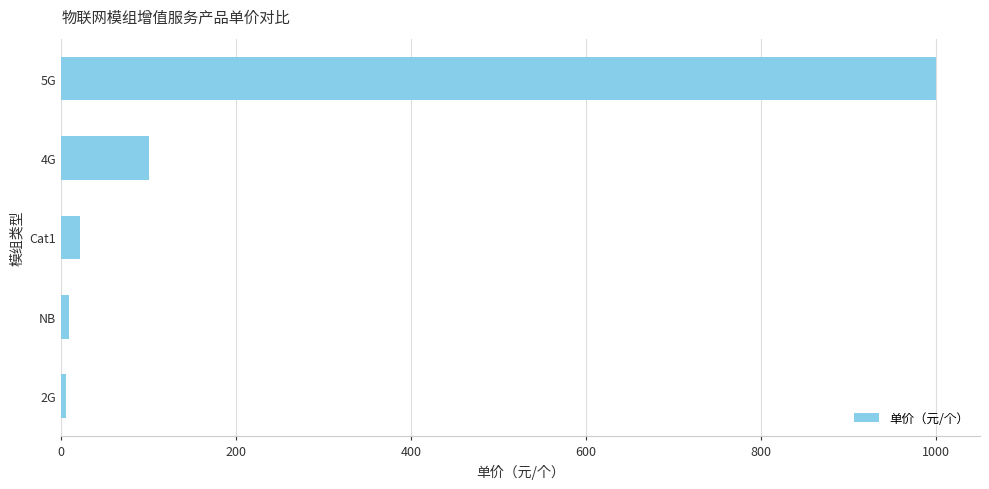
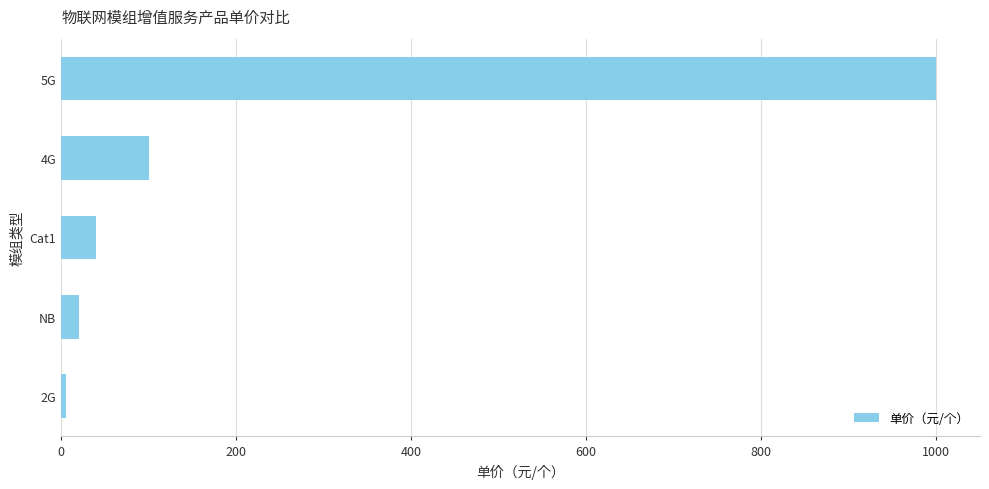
  {
    "5G": 1000,
    "4G": 100,
-   "Cat1": 20,
-   "NB": 10,
+   "Cat1": 40,
+   "NB": 20,
    "2G": 10
  }
